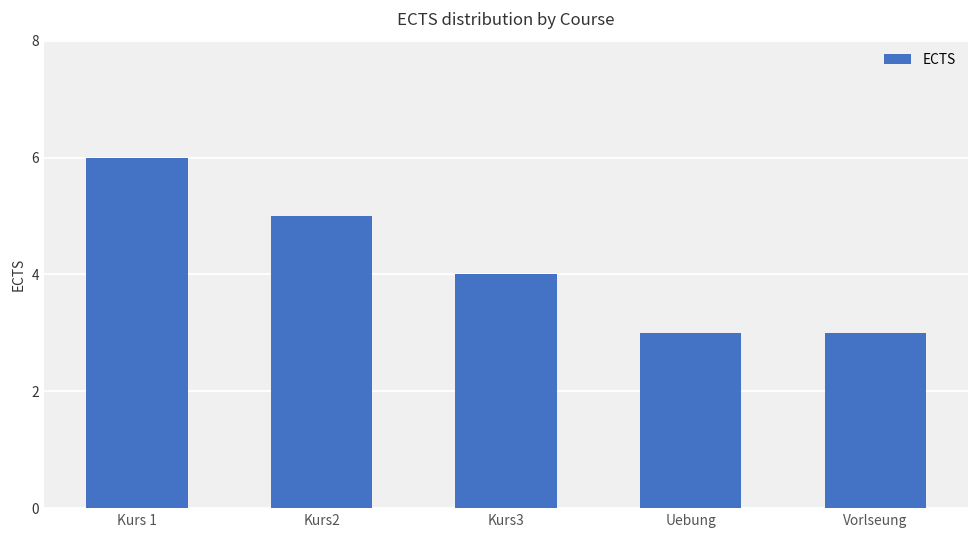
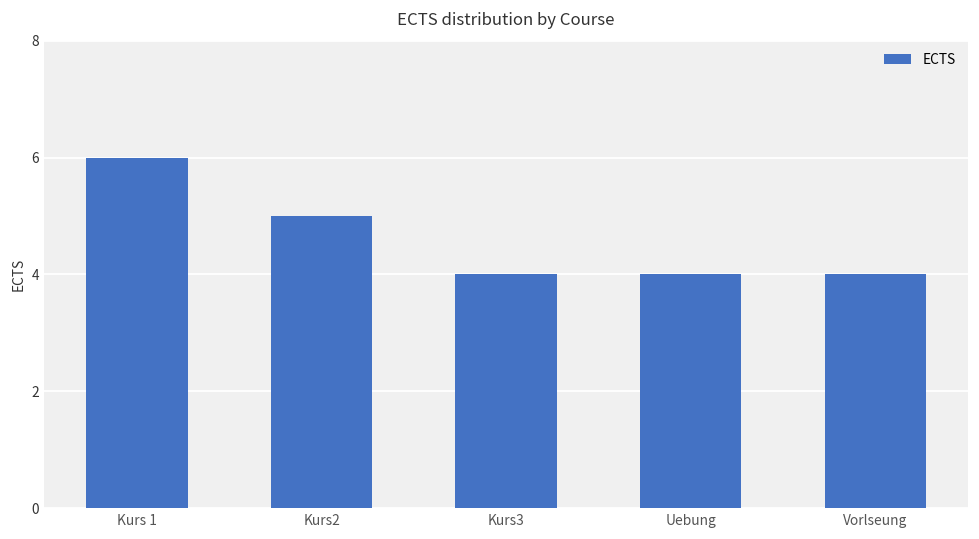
  {
    "Kurs 1": 6,
    "Kurs2": 5,
    "Kurs3": 4,
-   "Uebung": 3,
-   "Vorlseung": 3
+   "Uebung": 4,
+   "Vorlseung": 4
  }
